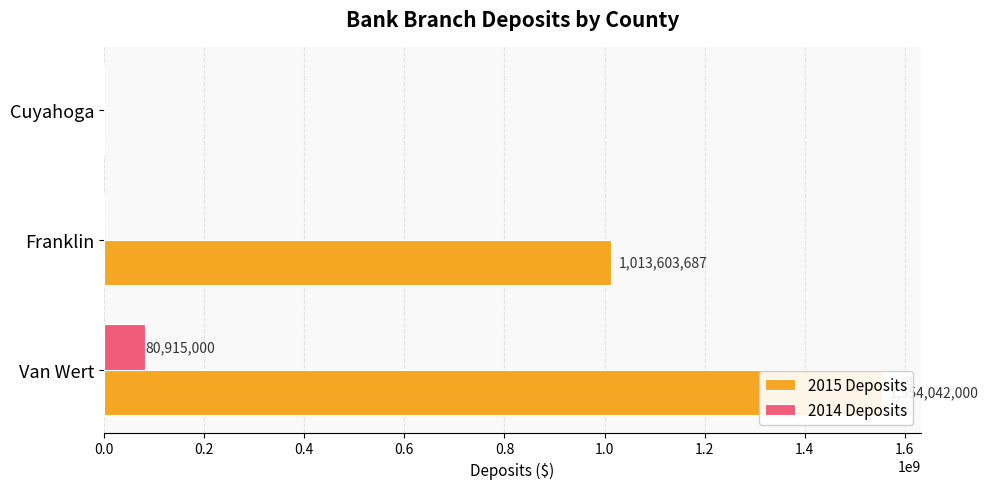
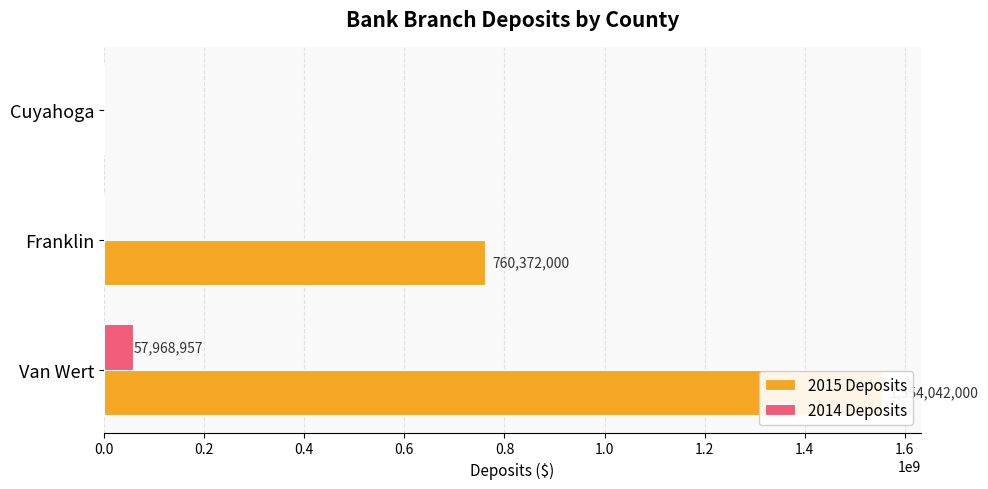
  {
    "2015 Deposits": {
-     "Franklin": "1,013,603,687"
+     "Franklin": "760,372,000"
    },
    "2014 Deposits": {
-     "Van Wert": "80,915,000"
+     "Van Wert": "57,968,957"
    }
  }
